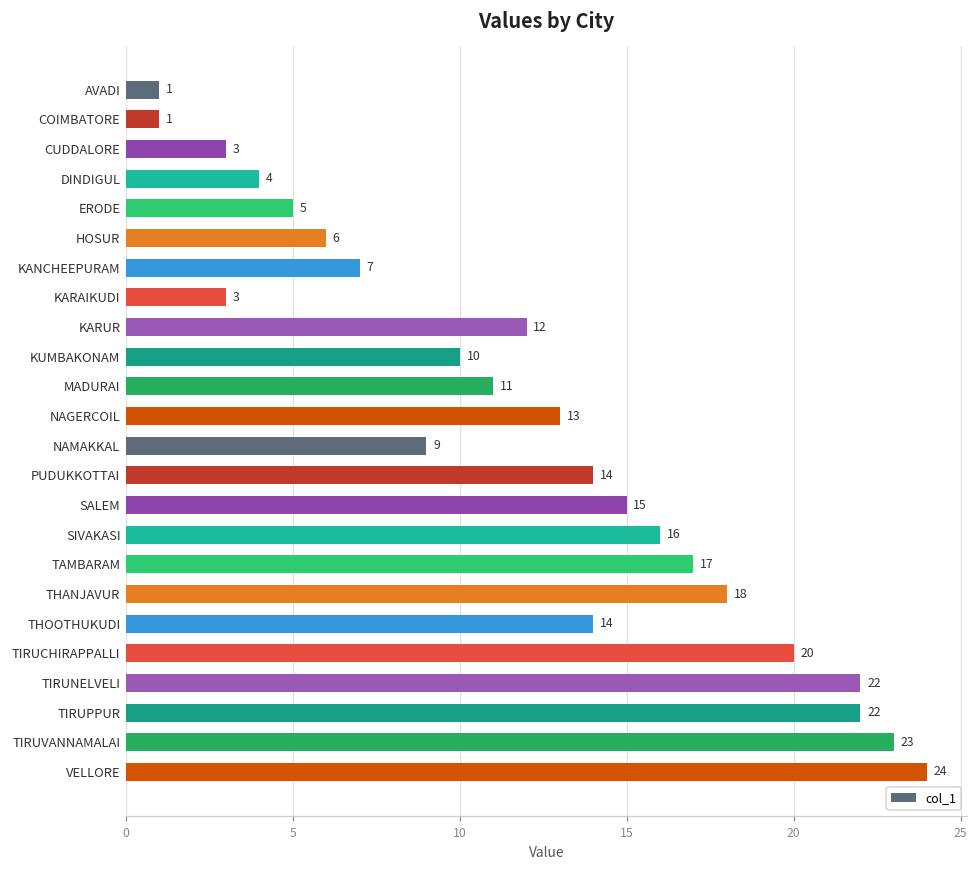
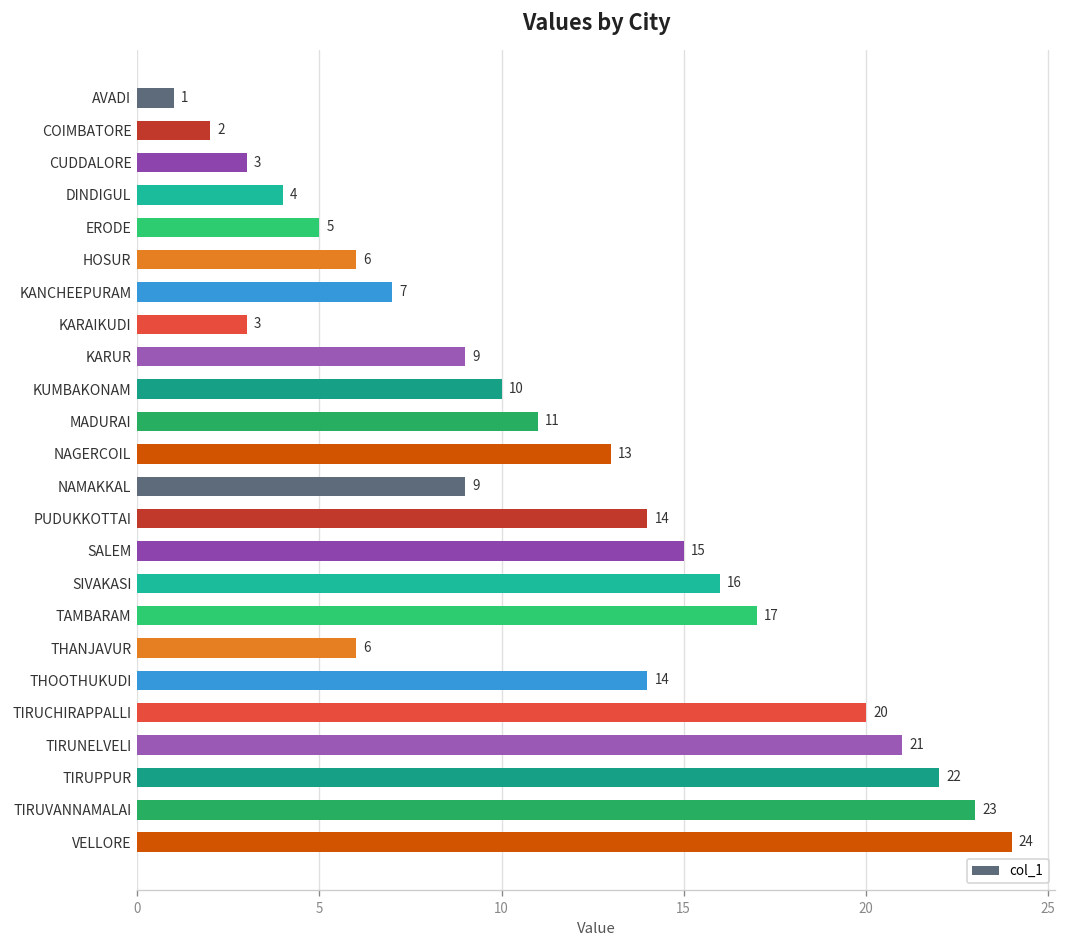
  {
    "AVADI": 1,
-   "COIMBATORE": 1,
+   "COIMBATORE": 2,
    "CUDDALORE": 3,
    "DINDIGUL": 4,
    "ERODE": 5,
    "HOSUR": 6,
    "KANCHEEPURAM": 7,
    "KARAIKUDI": 3,
-   "KARUR": 12,
+   "KARUR": 9,
    "KUMBAKONAM": 10,
    "MADURAI": 11,
    "NAGERCOIL": 13,
    "NAMAKKAL": 9,
    "PUDUKKOTTAI": 14,
    "SALEM": 15,
    "SIVAKASI": 16,
    "TAMBARAM": 17,
-   "THANJAVUR": 18,
+   "THANJAVUR": 6,
    "THOOTHUKUDI": 14,
    "TIRUCHIRAPPALLI": 20,
-   "TIRUNELVELI": 22,
+   "TIRUNELVELI": 21,
    "TIRUPPUR": 22,
    "TIRUVANNAMALAI": 23,
    "VELLORE": 24
  }
